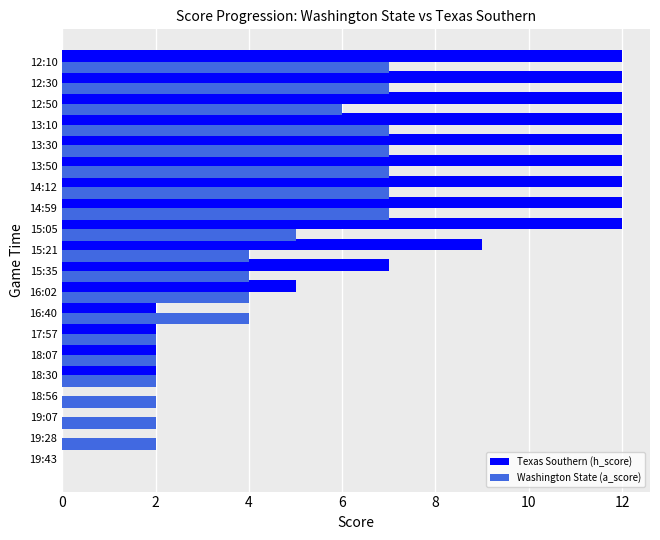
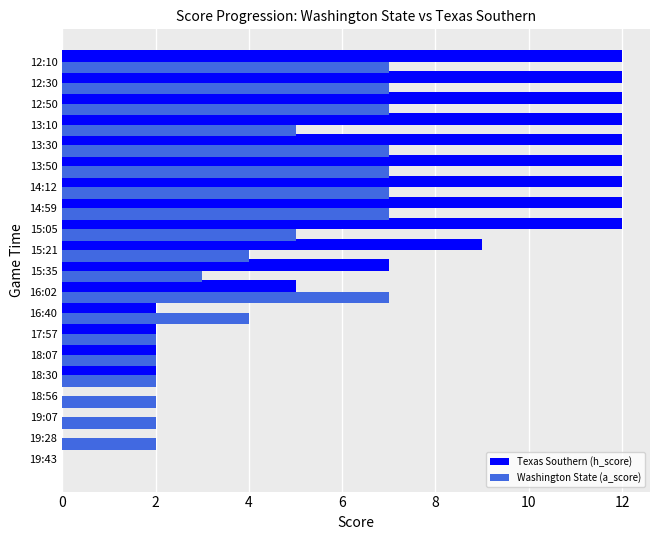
  {
    "Texas Southern (h_score)": {
      "12:10": 12,
      "12:30": 12,
      "12:50": 12,
      "13:10": 12,
      "13:30": 12,
      "13:50": 12,
      "14:12": 12,
      "14:59": 12,
      "15:05": 12,
      "15:21": 9,
      "15:35": 7,
      "16:02": 5,
      "16:40": 2,
      "17:57": 2,
      "18:07": 2,
      "18:30": 2,
      "18:56": 0,
      "19:07": 0,
      "19:28": 0,
      "19:43": 0
    },
    "Washington State (a_score)": {
      "12:10": 7,
      "12:30": 7,
-     "12:50": 6,
-     "13:10": 7,
+     "12:50": 7,
+     "13:10": 5,
      "13:30": 7,
      "13:50": 7,
      "14:12": 7,
      "14:59": 7,
      "15:05": 5,
      "15:21": 4,
-     "15:35": 4,
-     "16:02": 4,
+     "15:35": 3,
+     "16:02": 7,
      "16:40": 4,
      "17:57": 2,
      "18:07": 2,
      "18:30": 2,
      "18:56": 2,
      "19:07": 2,
      "19:28": 2,
      "19:43": 0
    }
  }
